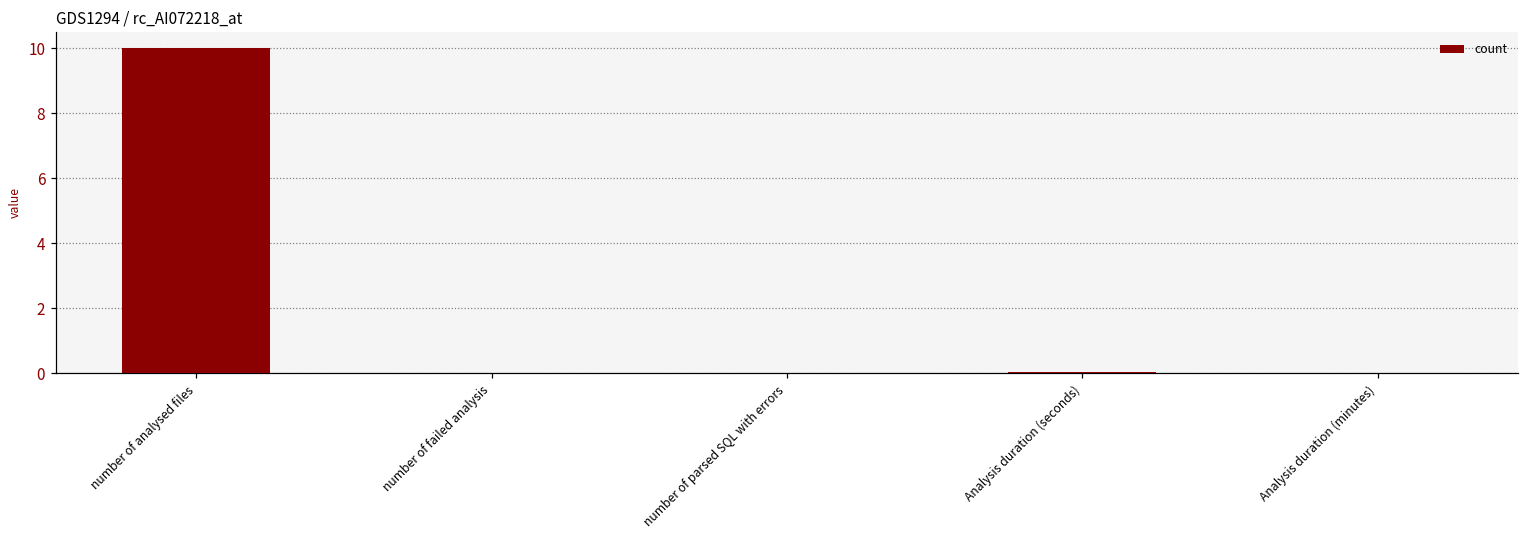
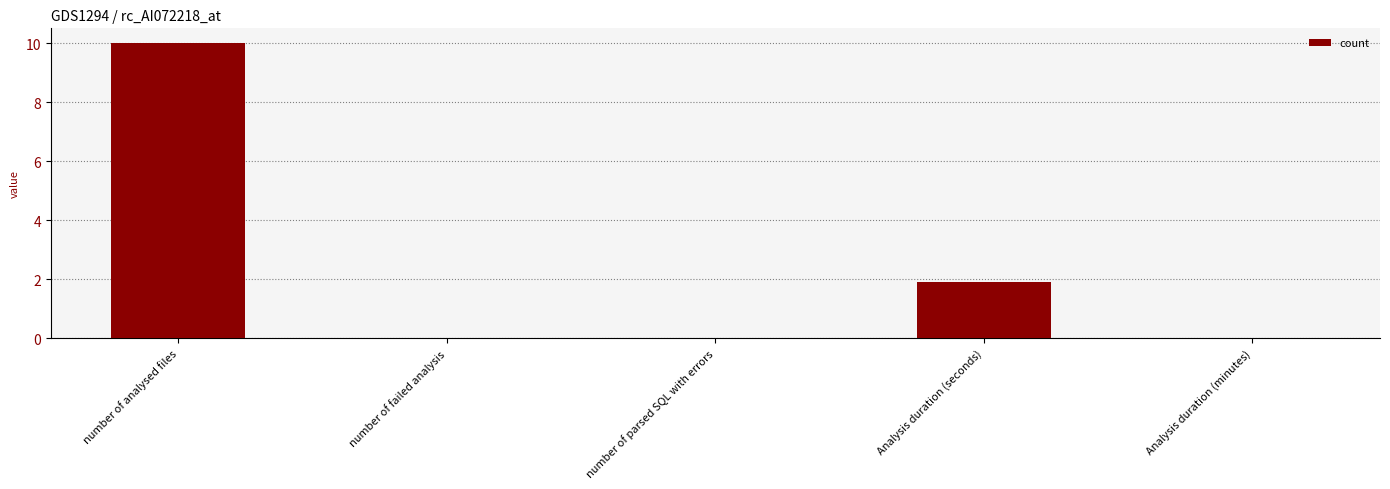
  {
    "number of analysed files": 10.0,
    "number of failed analysis": 0.0,
    "number of parsed SQL with errors": 0.0,
-   "Analysis duration (seconds)": 0.0
+   "Analysis duration (seconds)": 1.9
  }
